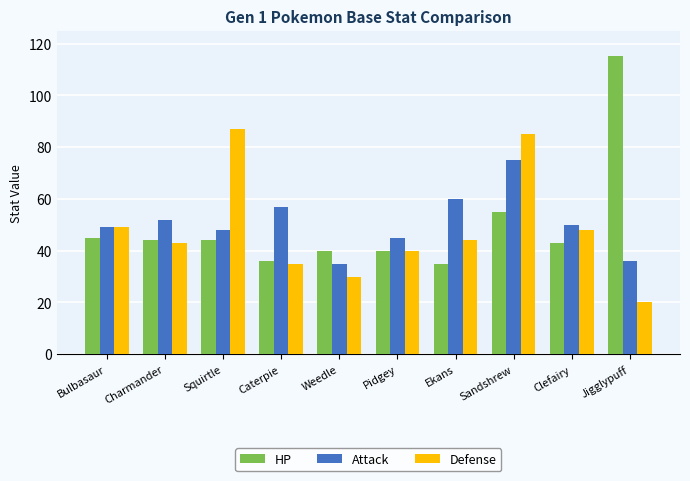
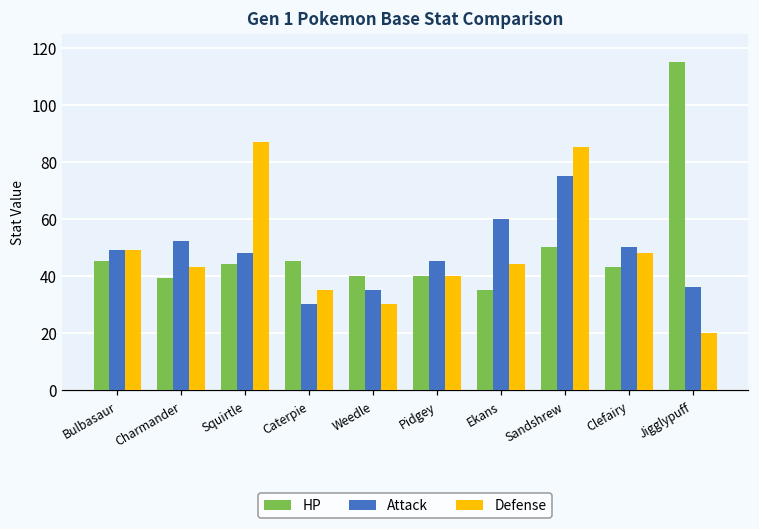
  {
    "HP": {
      "Bulbasaur": 45,
-     "Charmander": 44,
+     "Charmander": 39,
      "Squirtle": 44,
-     "Caterpie": 36,
+     "Caterpie": 45,
      "Weedle": 40,
      "Pidgey": 40,
      "Ekans": 35,
-     "Sandshrew": 55,
+     "Sandshrew": 50,
      "Clefairy": 43,
      "Jigglypuff": 115
    },
    "Attack": {
      "Bulbasaur": 49,
      "Charmander": 52,
      "Squirtle": 48,
-     "Caterpie": 57,
+     "Caterpie": 30,
      "Weedle": 35,
      "Pidgey": 45,
      "Ekans": 60,
      "Sandshrew": 75,
      "Clefairy": 50,
      "Jigglypuff": 36
    },
    "Defense": {
      "Bulbasaur": 49,
      "Charmander": 43,
      "Squirtle": 87,
      "Caterpie": 35,
      "Weedle": 30,
      "Pidgey": 40,
      "Ekans": 44,
      "Sandshrew": 85,
      "Clefairy": 48,
      "Jigglypuff": 20
    }
  }
